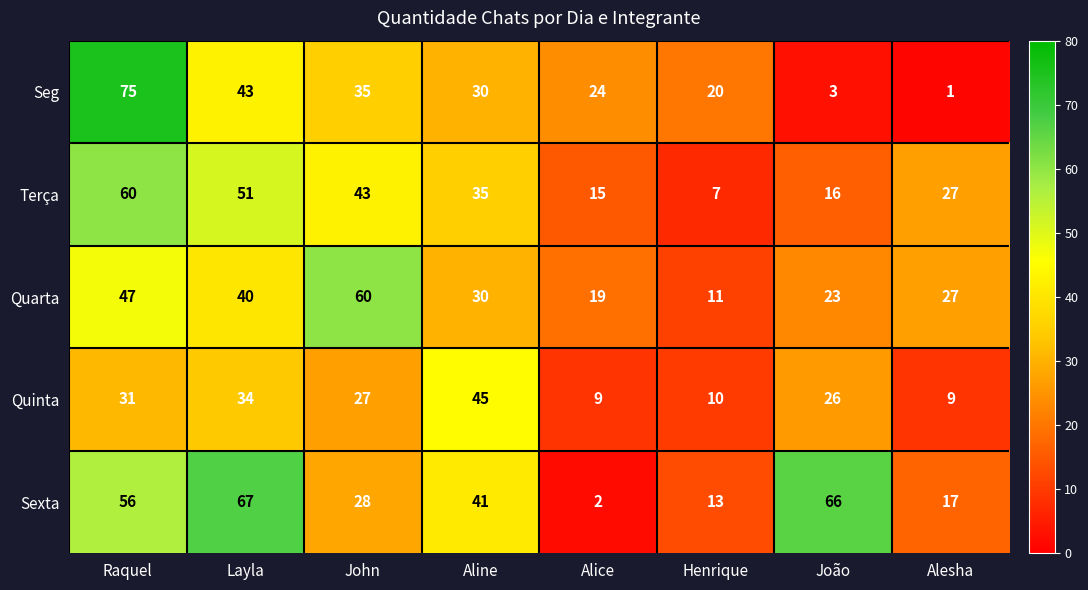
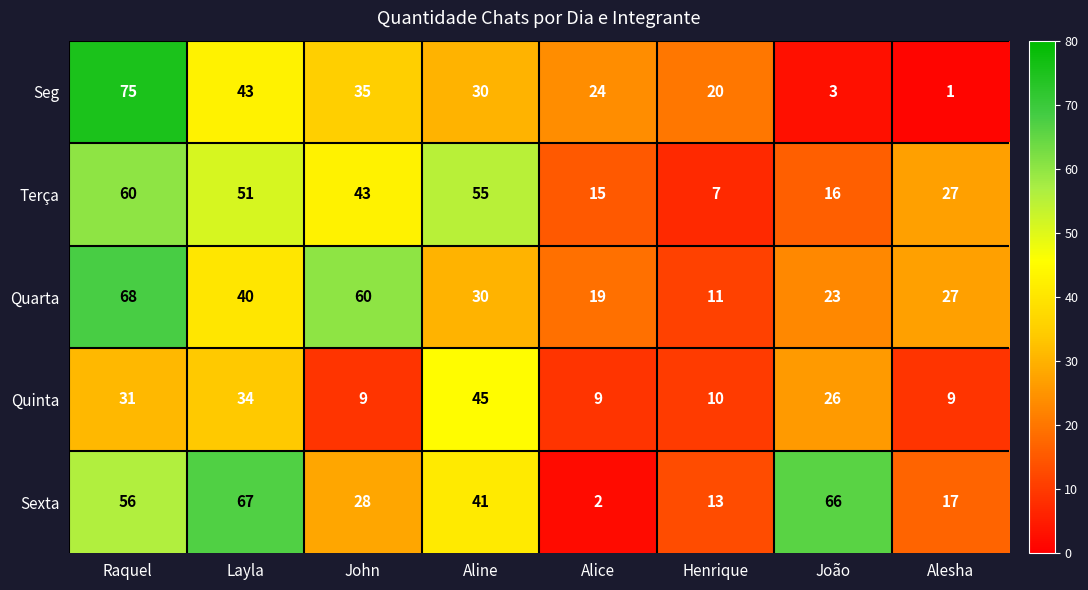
  {
    "Seg": {
      "Raquel": 75,
      "Layla": 43,
      "John": 35,
      "Aline": 30,
      "Alice": 24,
      "Henrique": 20,
      "João": 3,
      "Alesha": 1
    },
    "Terça": {
      "Raquel": 60,
      "Layla": 51,
      "John": 43,
-     "Aline": 35,
+     "Aline": 55,
      "Alice": 15,
      "Henrique": 7,
      "João": 16,
      "Alesha": 27
    },
    "Quarta": {
-     "Raquel": 47,
+     "Raquel": 68,
      "Layla": 40,
      "John": 60,
      "Aline": 30,
      "Alice": 19,
      "Henrique": 11,
      "João": 23,
      "Alesha": 27
    },
    "Quinta": {
      "Raquel": 31,
      "Layla": 34,
-     "John": 27,
+     "John": 9,
      "Aline": 45,
      "Alice": 9,
      "Henrique": 10,
      "João": 26,
      "Alesha": 9
    },
    "Sexta": {
      "Raquel": 56,
      "Layla": 67,
      "John": 28,
      "Aline": 41,
      "Alice": 2,
      "Henrique": 13,
      "João": 66,
      "Alesha": 17
    }
  }
